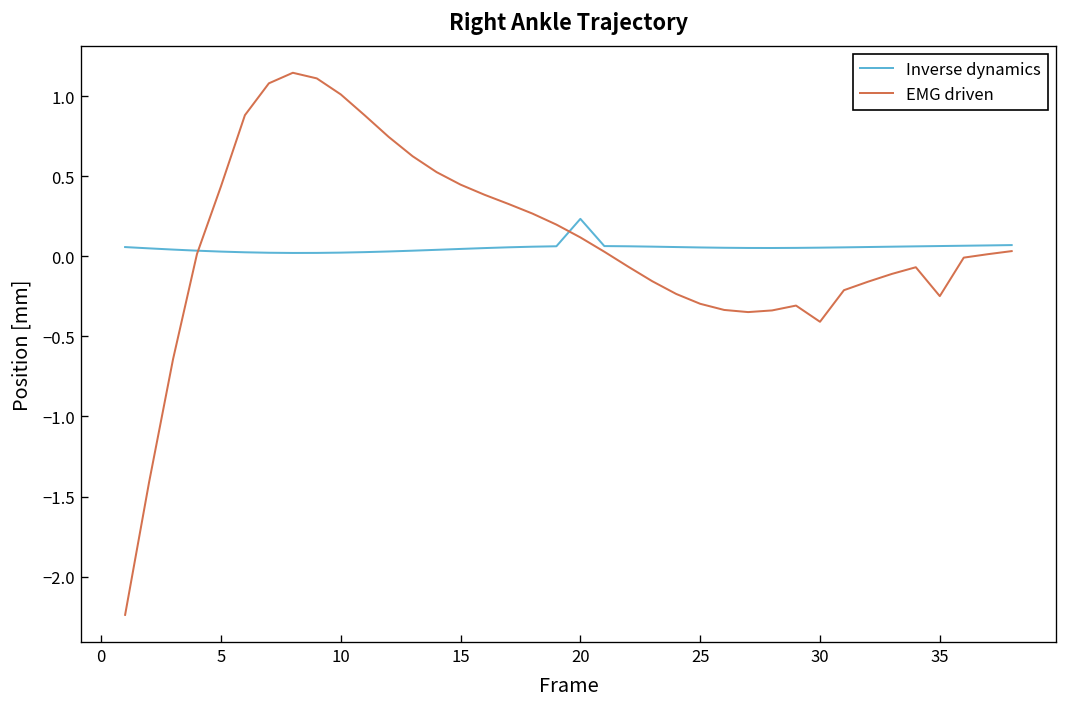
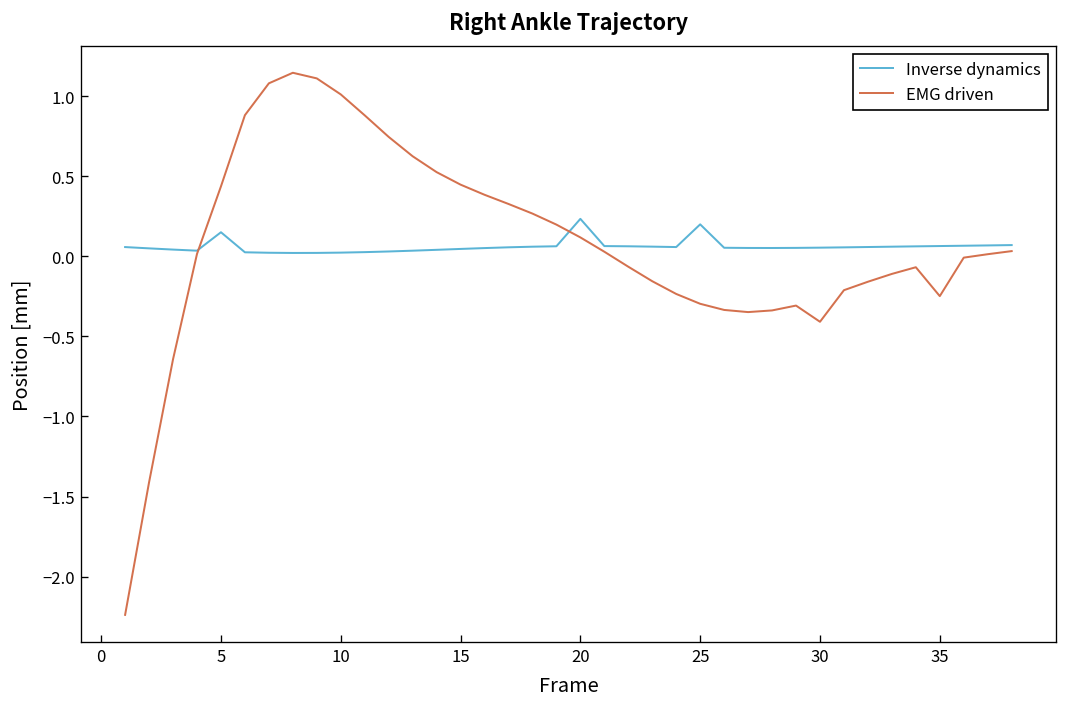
  {
    "Inverse dynamics": {
-     "5": 0.03,
+     "5": 0.15,
      "10": 0.02,
      "15": 0.05,
      "20": 0.23,
-     "25": 0.06,
+     "25": 0.20,
      "30": 0.05,
      "35": 0.06
    },
    "EMG driven": {
      "5": 0.44,
      "10": 1.01,
      "15": 0.45,
      "20": 0.12,
      "25": -0.30,
      "30": -0.41,
      "35": -0.25
    }
  }
